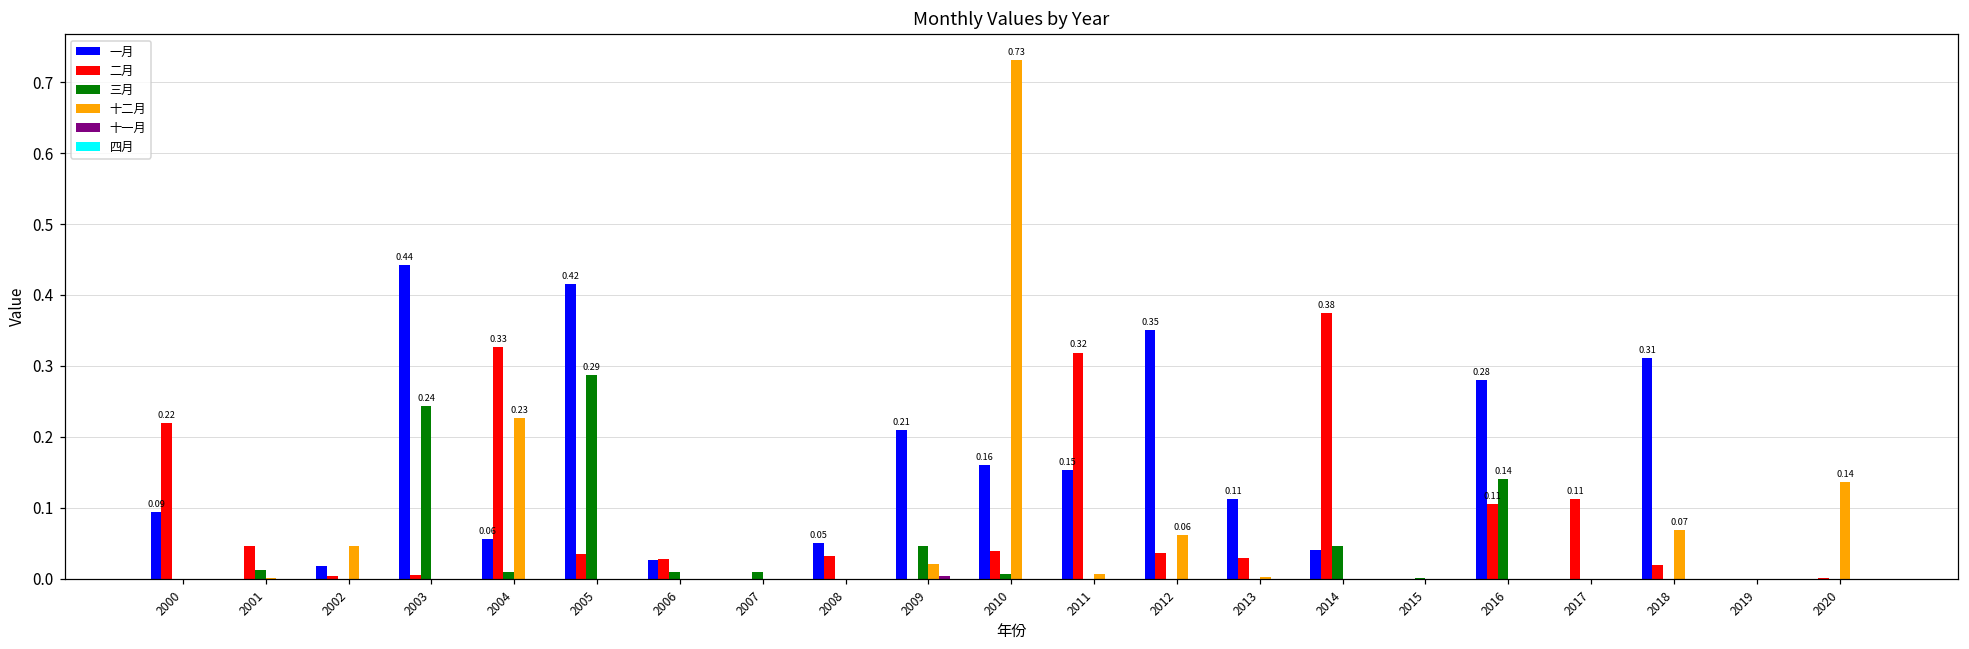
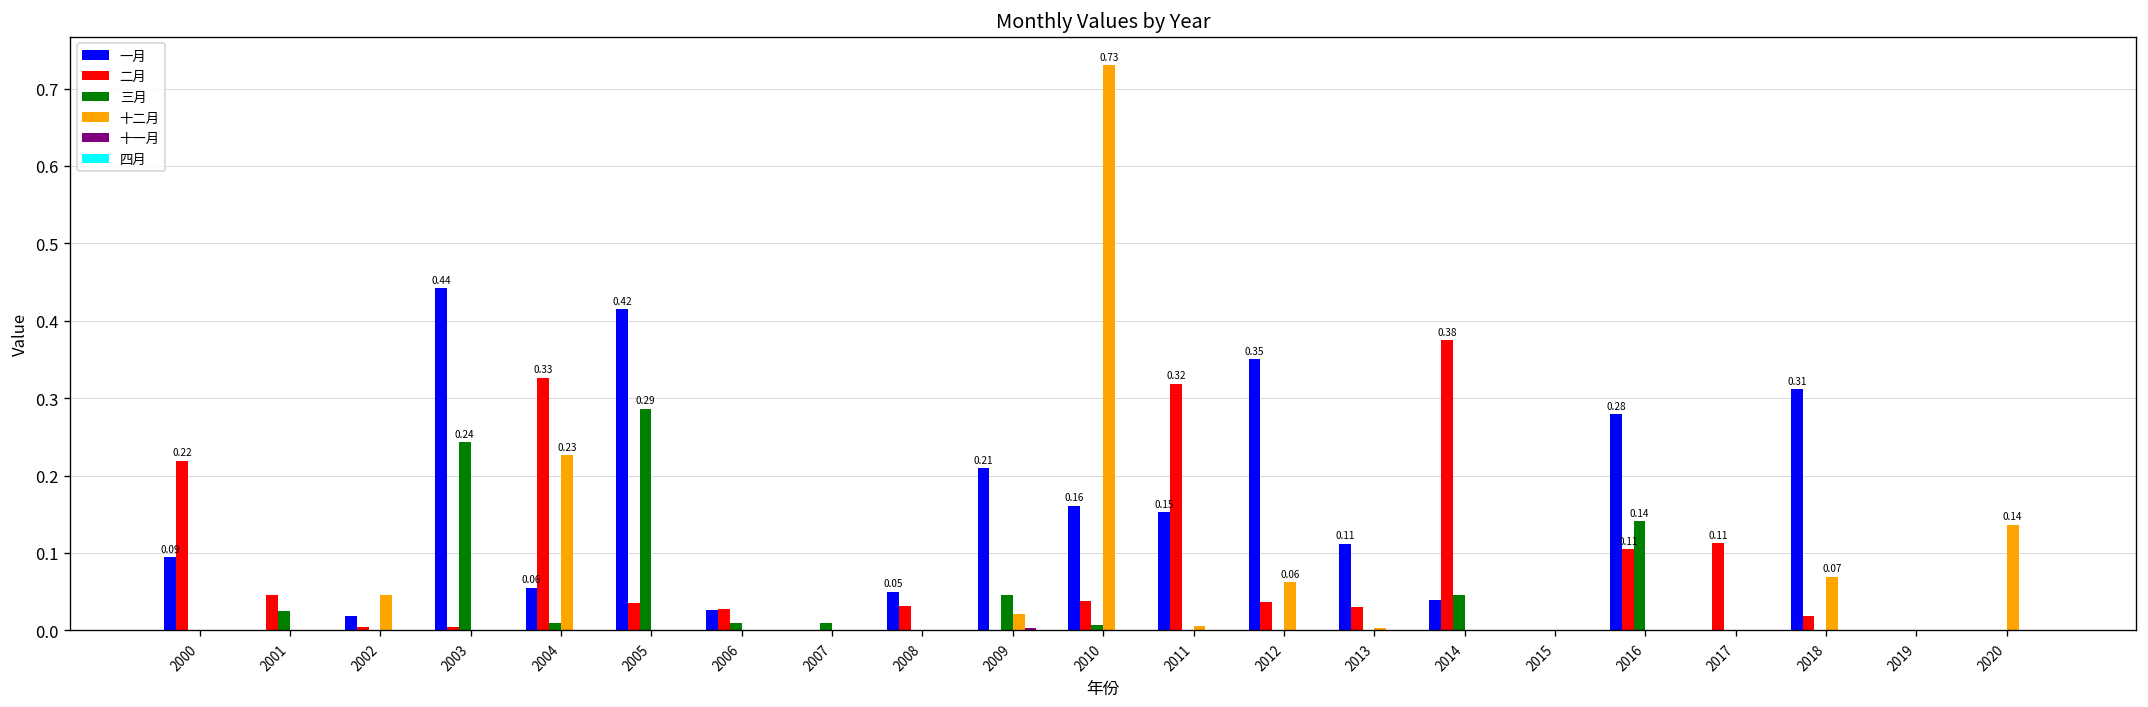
  {
    "一月": {
      "2000": 0.09,
      "2003": 0.44,
      "2004": 0.06,
      "2005": 0.42,
      "2008": 0.05,
      "2009": 0.21,
      "2010": 0.16,
      "2011": 0.15,
      "2012": 0.35,
      "2013": 0.11,
      "2016": 0.28,
      "2018": 0.31
    },
    "二月": {
      "2000": 0.22,
      "2004": 0.33,
      "2011": 0.32,
      "2014": 0.38,
      "2016": 0.11,
      "2017": 0.11
    },
    "三月": {
      "2000": 0.00,
-     "2001": 0.01,
+     "2001": 0.03,
      "2002": 0.00,
      "2004": 0.01,
      "2006": 0.01,
      "2007": 0.01,
      "2008": 0.00,
      "2009": 0.05,
      "2010": 0.01,
      "2011": 0.00,
      "2012": 0.00,
      "2013": 0.00,
      "2014": 0.05,
      "2017": 0.00,
      "2018": 0.00,
      "2019": 0.00,
      "2020": 0.00
    },
    "十二月": {
      "2004": 0.23,
      "2010": 0.73,
      "2012": 0.06,
      "2018": 0.07,
      "2020": 0.14
    },
    "十一月": {
      "2000": 0.00,
      "2001": 0.00,
      "2002": 0.00,
      "2003": 0.00,
      "2004": 0.00,
      "2005": 0.00,
      "2006": 0.00,
      "2007": 0.00,
      "2008": 0.00,
      "2010": 0.00,
      "2011": 0.00,
      "2012": 0.00,
      "2013": 0.00,
      "2014": 0.00,
      "2015": 0.00,
      "2016": 0.00,
      "2017": 0.00,
      "2018": 0.00,
      "2019": 0.00,
      "2020": 0.00
    },
    "四月": {
      "2000": 0.00,
      "2001": 0.00,
      "2002": 0.00,
      "2003": 0.00,
      "2004": 0.00,
      "2005": 0.00,
      "2006": 0.00,
      "2007": 0.00,
      "2008": 0.00,
      "2009": 0.00,
      "2010": 0.00,
      "2011": 0.00,
      "2012": 0.00,
      "2013": 0.00,
      "2014": 0.00,
      "2015": 0.00,
      "2016": 0.00,
      "2017": 0.00,
      "2018": 0.00,
      "2019": 0.00,
      "2020": 0.00
    }
  }
